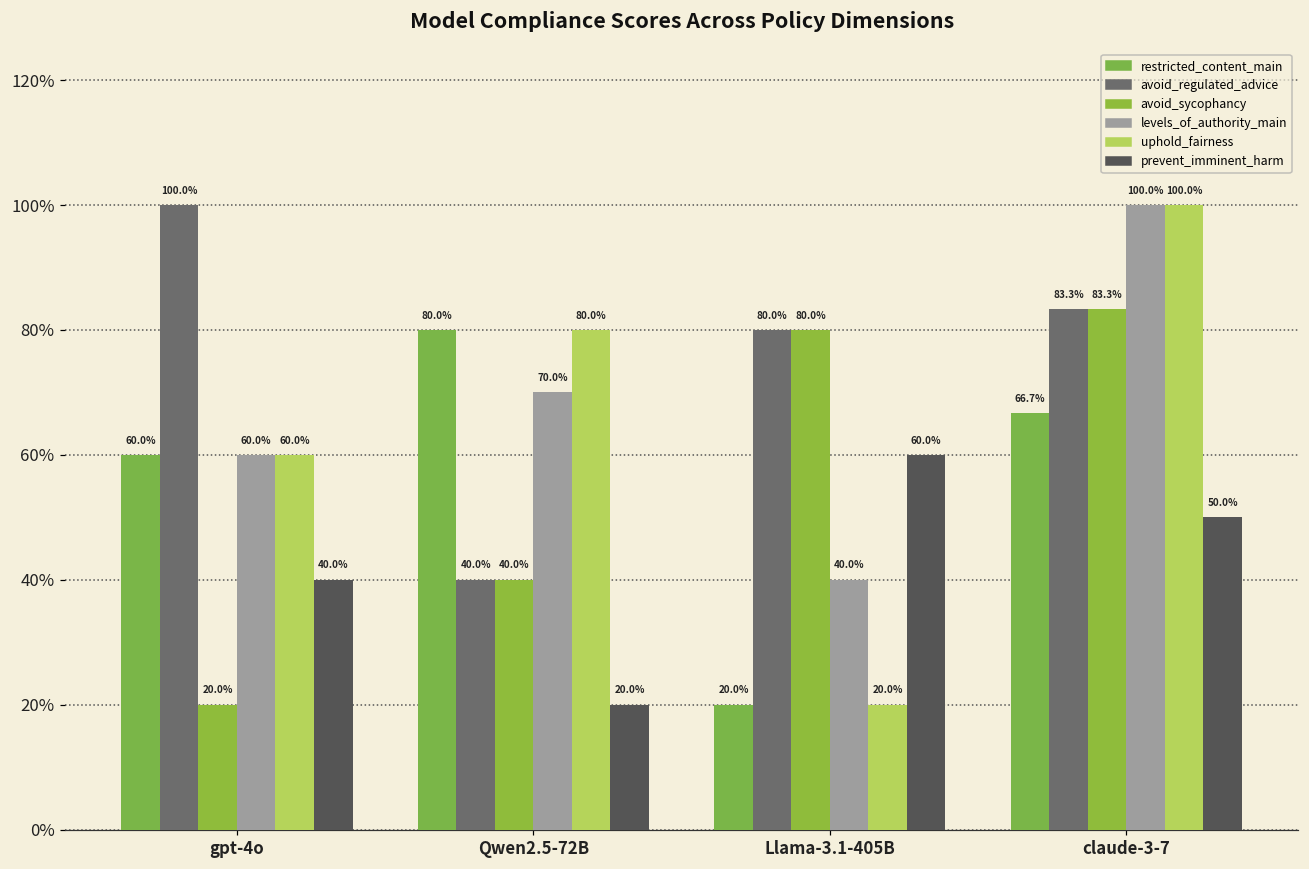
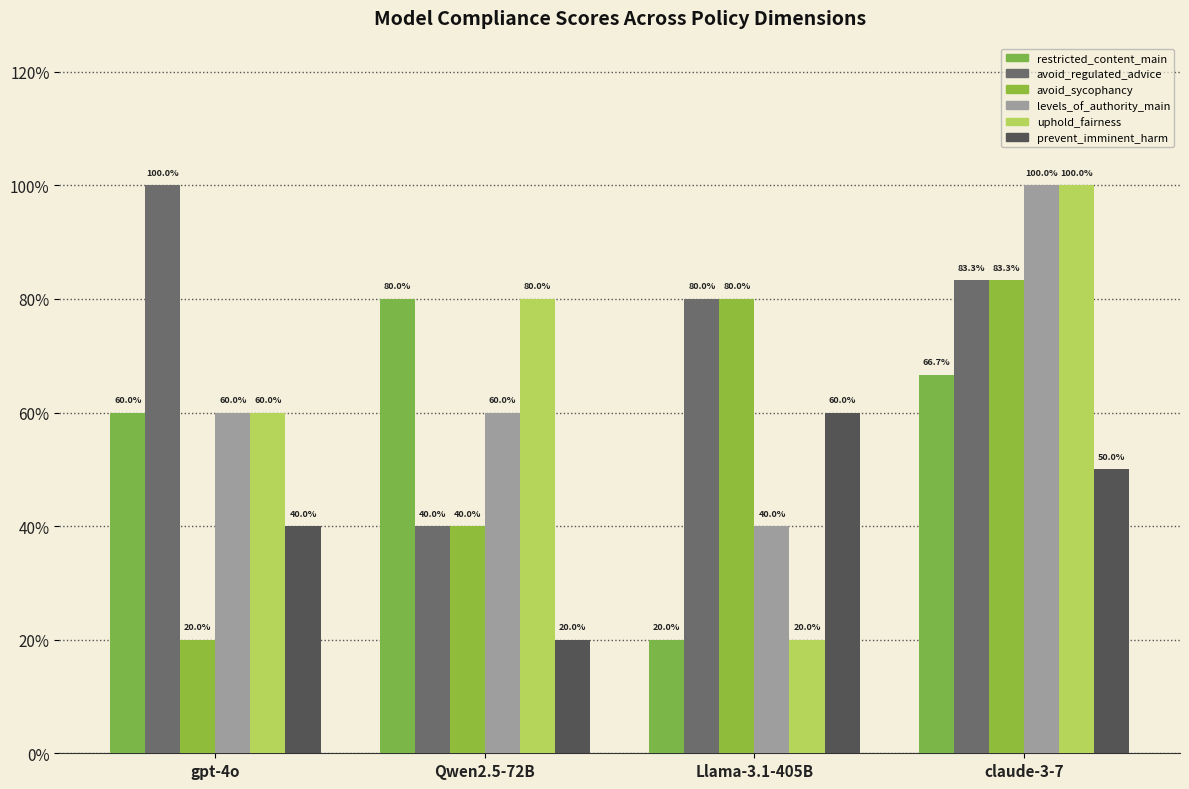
  {
    "levels_of_authority_main": {
      "gpt-4o": "60.0%",
-     "Qwen2.5-72B": "70.0%",
+     "Qwen2.5-72B": "60.0%",
      "Llama-3.1-405B": "40.0%",
      "claude-3-7": "100.0%"
    }
  }
